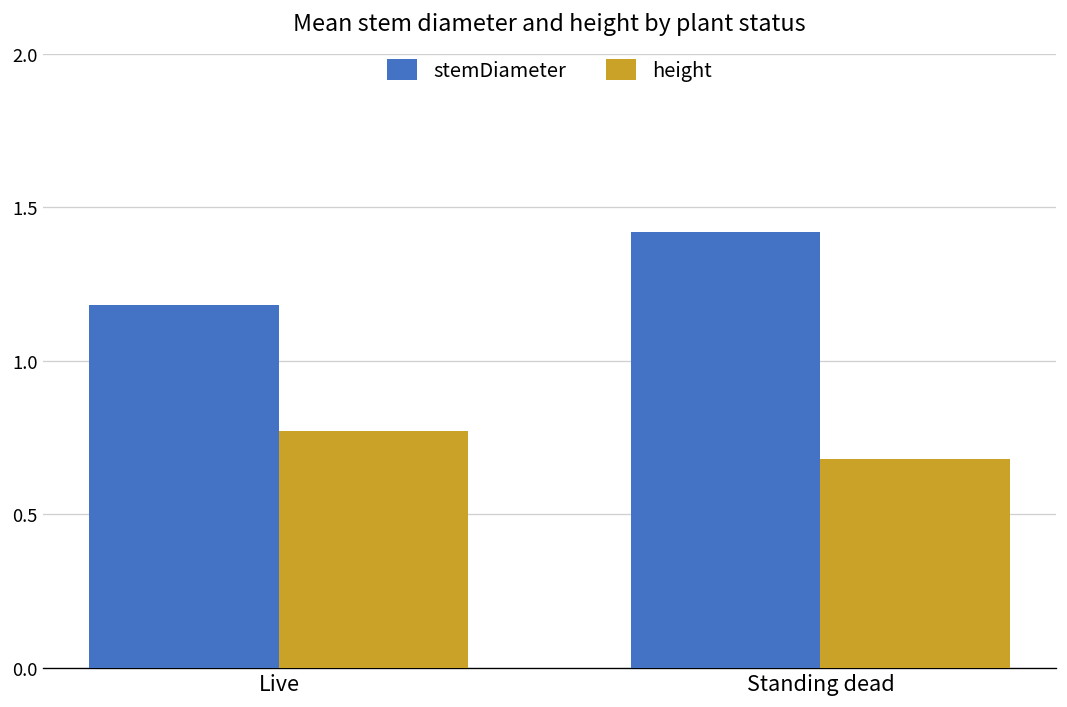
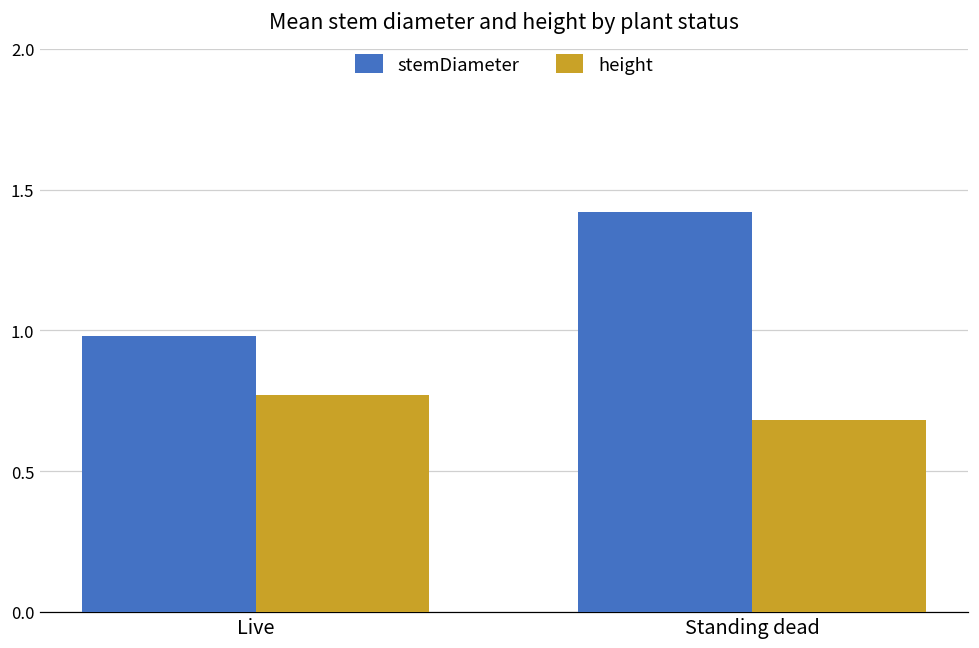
  {
    "stemDiameter": {
-     "Live": 1.18,
+     "Live": 0.98,
      "Standing dead": 1.42
    },
    "height": {
      "Live": 0.77,
      "Standing dead": 0.68
    }
  }
